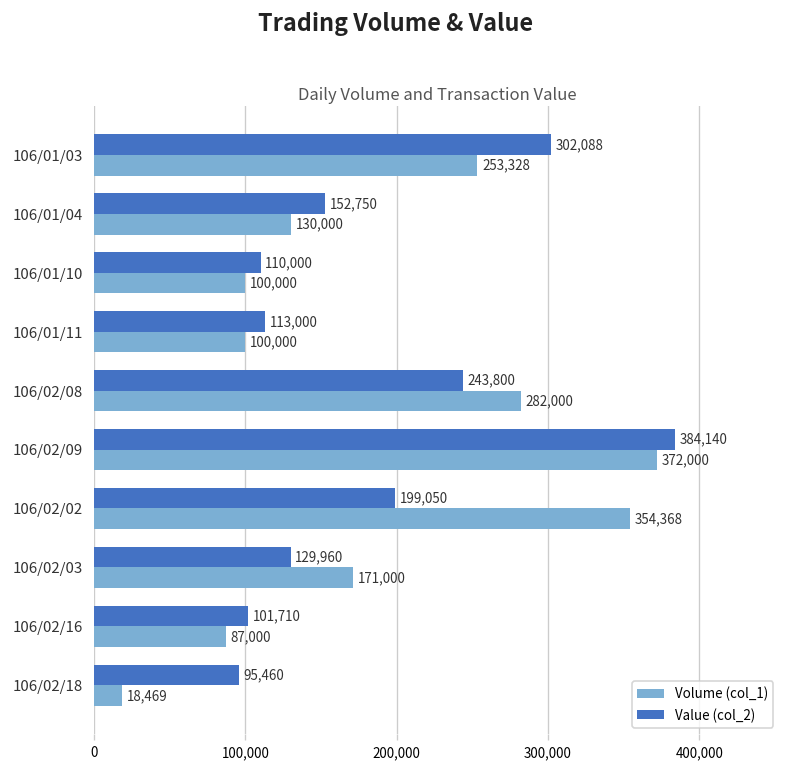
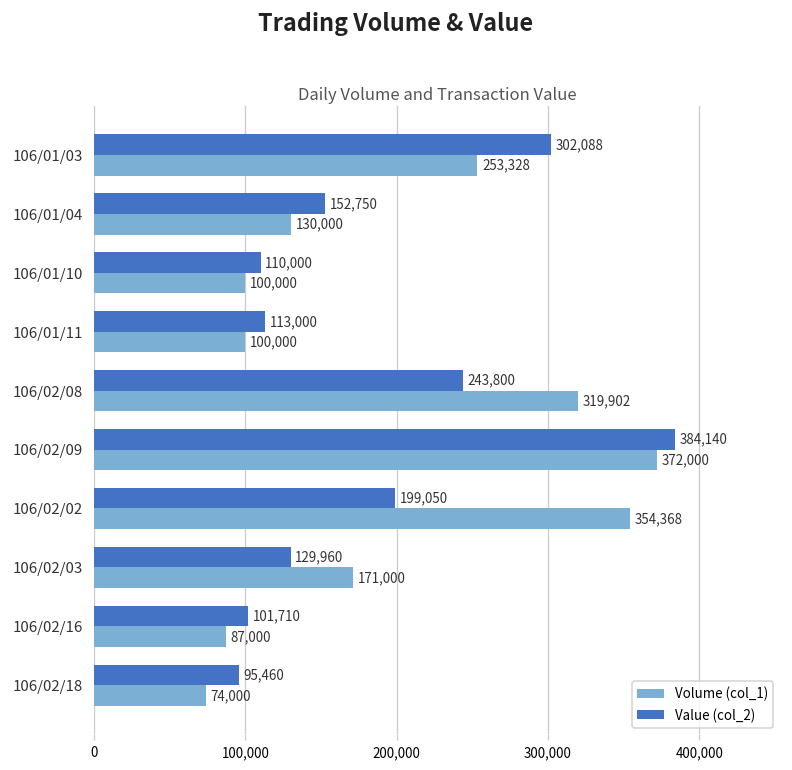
  {
    "Volume (col_1)": {
      "106/01/03": "253,328",
      "106/01/04": "130,000",
      "106/01/10": "100,000",
      "106/01/11": "100,000",
-     "106/02/08": "282,000",
+     "106/02/08": "319,902",
      "106/02/09": "372,000",
      "106/02/02": "354,368",
      "106/02/03": "171,000",
      "106/02/16": "87,000",
-     "106/02/18": "18,469"
+     "106/02/18": "74,000"
    },
    "Value (col_2)": {
      "106/01/03": "302,088",
      "106/01/04": "152,750",
      "106/01/10": "110,000",
      "106/01/11": "113,000",
      "106/02/08": "243,800",
      "106/02/09": "384,140",
      "106/02/02": "199,050",
      "106/02/03": "129,960",
      "106/02/16": "101,710",
      "106/02/18": "95,460"
    }
  }
